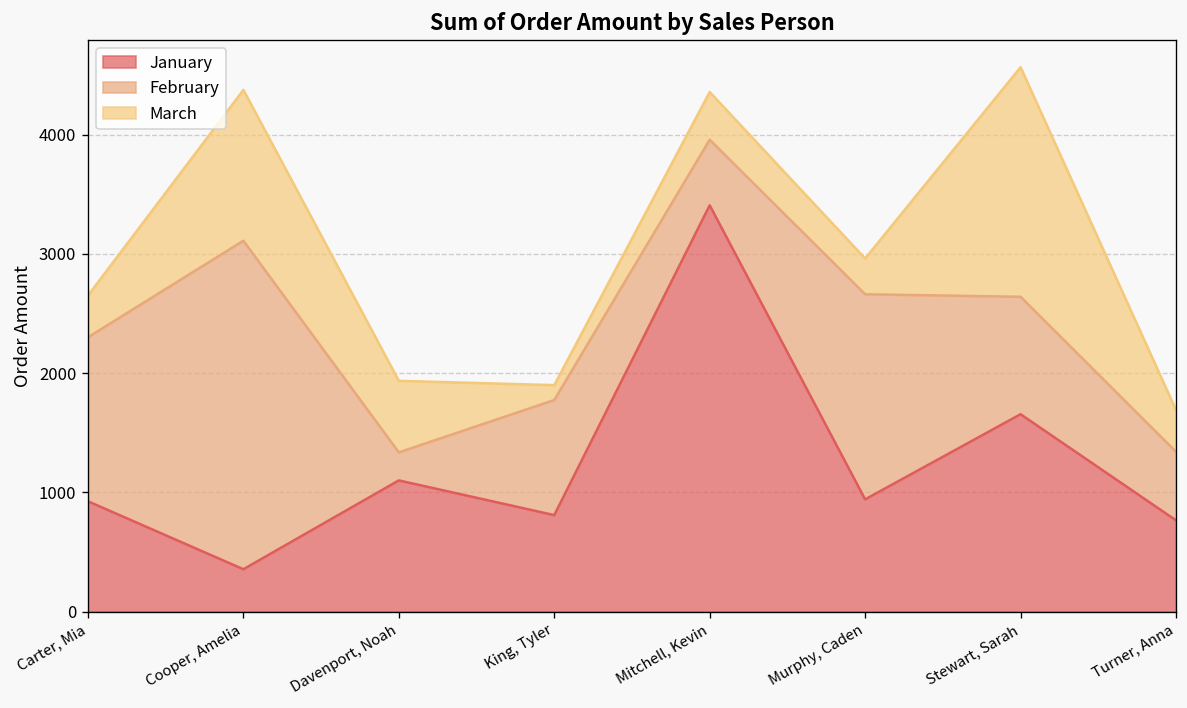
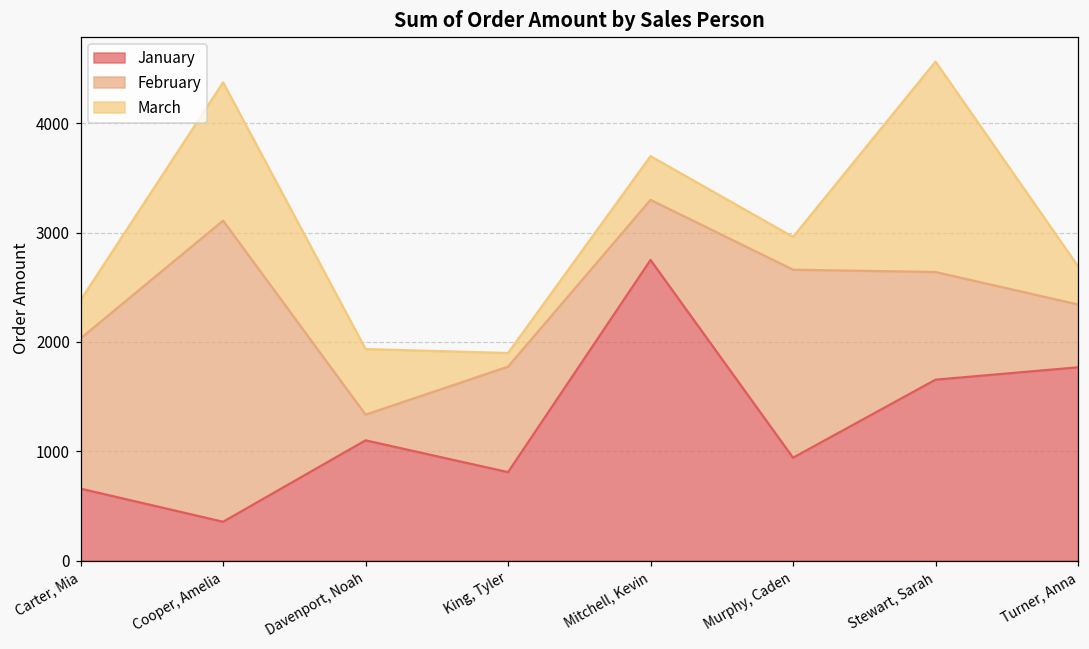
  {
    "January": {
-     "Carter, Mia": 900,
+     "Carter, Mia": 700,
      "Cooper, Amelia": 400,
      "Davenport, Noah": 1100,
      "King, Tyler": 800,
-     "Mitchell, Kevin": 3400,
+     "Mitchell, Kevin": 2800,
      "Murphy, Caden": 900,
      "Stewart, Sarah": 1700,
-     "Turner, Anna": 800
+     "Turner, Anna": 1800
    }
  }
